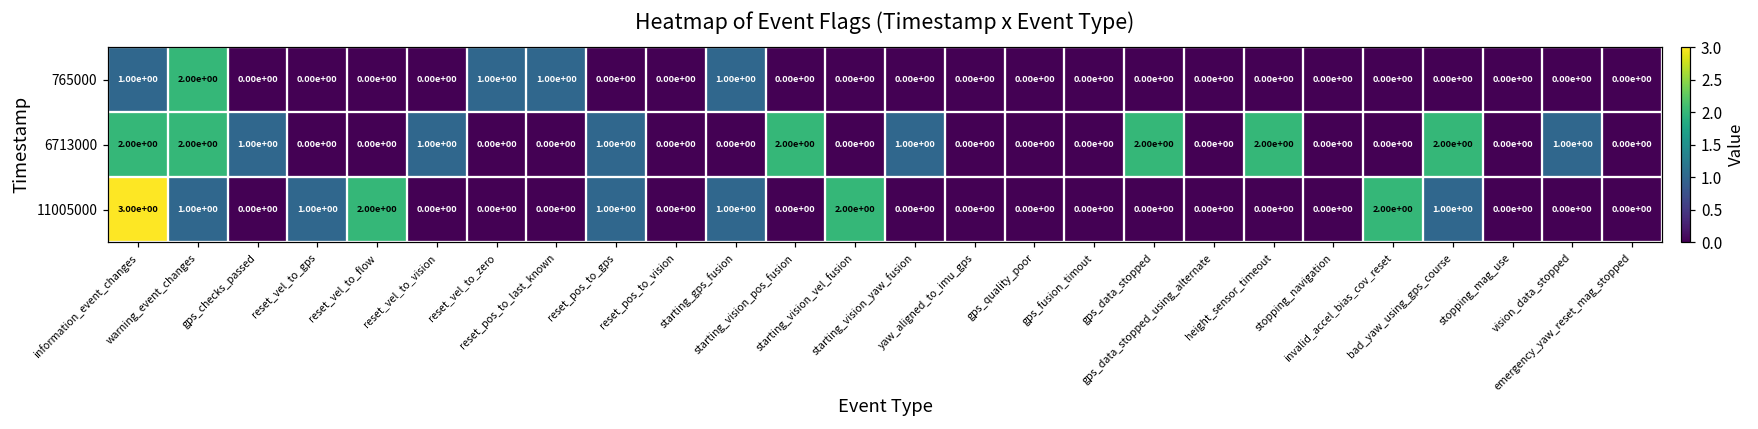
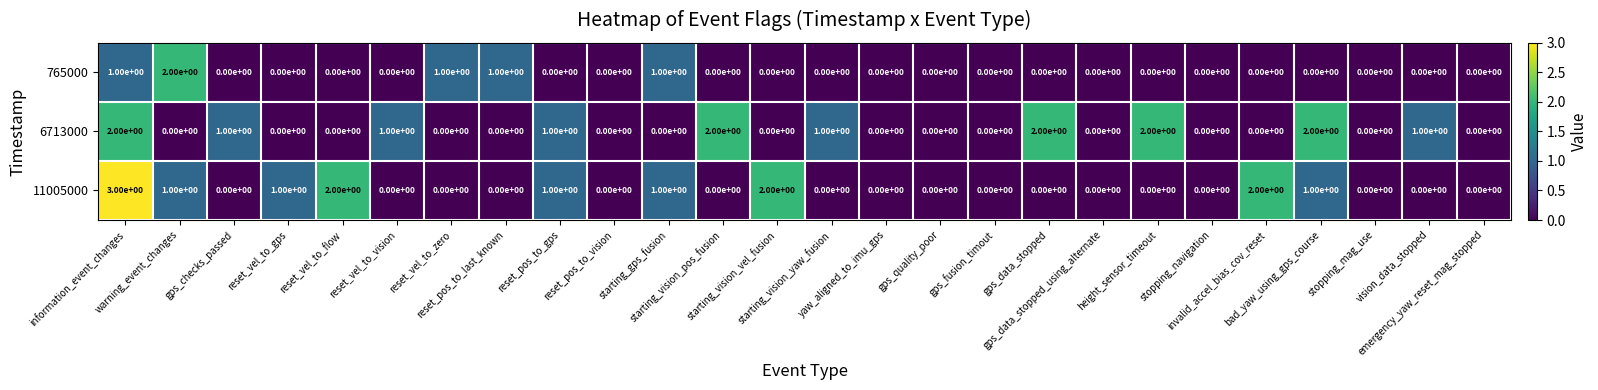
  {
    "765000": {
      "information_event_changes": "1.00e+00",
      "warning_event_changes": "2.00e+00",
      "gps_checks_passed": "0.00e+00",
      "reset_vel_to_gps": "0.00e+00",
      "reset_vel_to_flow": "0.00e+00",
      "reset_vel_to_vision": "0.00e+00",
      "reset_vel_to_zero": "1.00e+00",
      "reset_pos_to_last_known": "1.00e+00",
      "reset_pos_to_gps": "0.00e+00",
      "reset_pos_to_vision": "0.00e+00",
      "starting_gps_fusion": "1.00e+00",
      "starting_vision_pos_fusion": "0.00e+00",
      "starting_vision_vel_fusion": "0.00e+00",
      "starting_vision_yaw_fusion": "0.00e+00",
      "yaw_aligned_to_imu_gps": "0.00e+00",
      "gps_quality_poor": "0.00e+00",
      "gps_fusion_timout": "0.00e+00",
      "gps_data_stopped": "0.00e+00",
      "gps_data_stopped_using_alternate": "0.00e+00",
      "height_sensor_timeout": "0.00e+00",
      "stopping_navigation": "0.00e+00",
      "invalid_accel_bias_cov_reset": "0.00e+00",
      "bad_yaw_using_gps_course": "0.00e+00",
      "stopping_mag_use": "0.00e+00",
      "vision_data_stopped": "0.00e+00",
      "emergency_yaw_reset_mag_stopped": "0.00e+00"
    },
    "6713000": {
      "information_event_changes": "2.00e+00",
-     "warning_event_changes": "2.00e+00",
+     "warning_event_changes": "0.00e+00",
      "gps_checks_passed": "1.00e+00",
      "reset_vel_to_gps": "0.00e+00",
      "reset_vel_to_flow": "0.00e+00",
      "reset_vel_to_vision": "1.00e+00",
      "reset_vel_to_zero": "0.00e+00",
      "reset_pos_to_last_known": "0.00e+00",
      "reset_pos_to_gps": "1.00e+00",
      "reset_pos_to_vision": "0.00e+00",
      "starting_gps_fusion": "0.00e+00",
      "starting_vision_pos_fusion": "2.00e+00",
      "starting_vision_vel_fusion": "0.00e+00",
      "starting_vision_yaw_fusion": "1.00e+00",
      "yaw_aligned_to_imu_gps": "0.00e+00",
      "gps_quality_poor": "0.00e+00",
      "gps_fusion_timout": "0.00e+00",
      "gps_data_stopped": "2.00e+00",
      "gps_data_stopped_using_alternate": "0.00e+00",
      "height_sensor_timeout": "2.00e+00",
      "stopping_navigation": "0.00e+00",
      "invalid_accel_bias_cov_reset": "0.00e+00",
      "bad_yaw_using_gps_course": "2.00e+00",
      "stopping_mag_use": "0.00e+00",
      "vision_data_stopped": "1.00e+00",
      "emergency_yaw_reset_mag_stopped": "0.00e+00"
    },
    "11005000": {
      "information_event_changes": "3.00e+00",
      "warning_event_changes": "1.00e+00",
      "gps_checks_passed": "0.00e+00",
      "reset_vel_to_gps": "1.00e+00",
      "reset_vel_to_flow": "2.00e+00",
      "reset_vel_to_vision": "0.00e+00",
      "reset_vel_to_zero": "0.00e+00",
      "reset_pos_to_last_known": "0.00e+00",
      "reset_pos_to_gps": "1.00e+00",
      "reset_pos_to_vision": "0.00e+00",
      "starting_gps_fusion": "1.00e+00",
      "starting_vision_pos_fusion": "0.00e+00",
      "starting_vision_vel_fusion": "2.00e+00",
      "starting_vision_yaw_fusion": "0.00e+00",
      "yaw_aligned_to_imu_gps": "0.00e+00",
      "gps_quality_poor": "0.00e+00",
      "gps_fusion_timout": "0.00e+00",
      "gps_data_stopped": "0.00e+00",
      "gps_data_stopped_using_alternate": "0.00e+00",
      "height_sensor_timeout": "0.00e+00",
      "stopping_navigation": "0.00e+00",
      "invalid_accel_bias_cov_reset": "2.00e+00",
      "bad_yaw_using_gps_course": "1.00e+00",
      "stopping_mag_use": "0.00e+00",
      "vision_data_stopped": "0.00e+00",
      "emergency_yaw_reset_mag_stopped": "0.00e+00"
    }
  }
